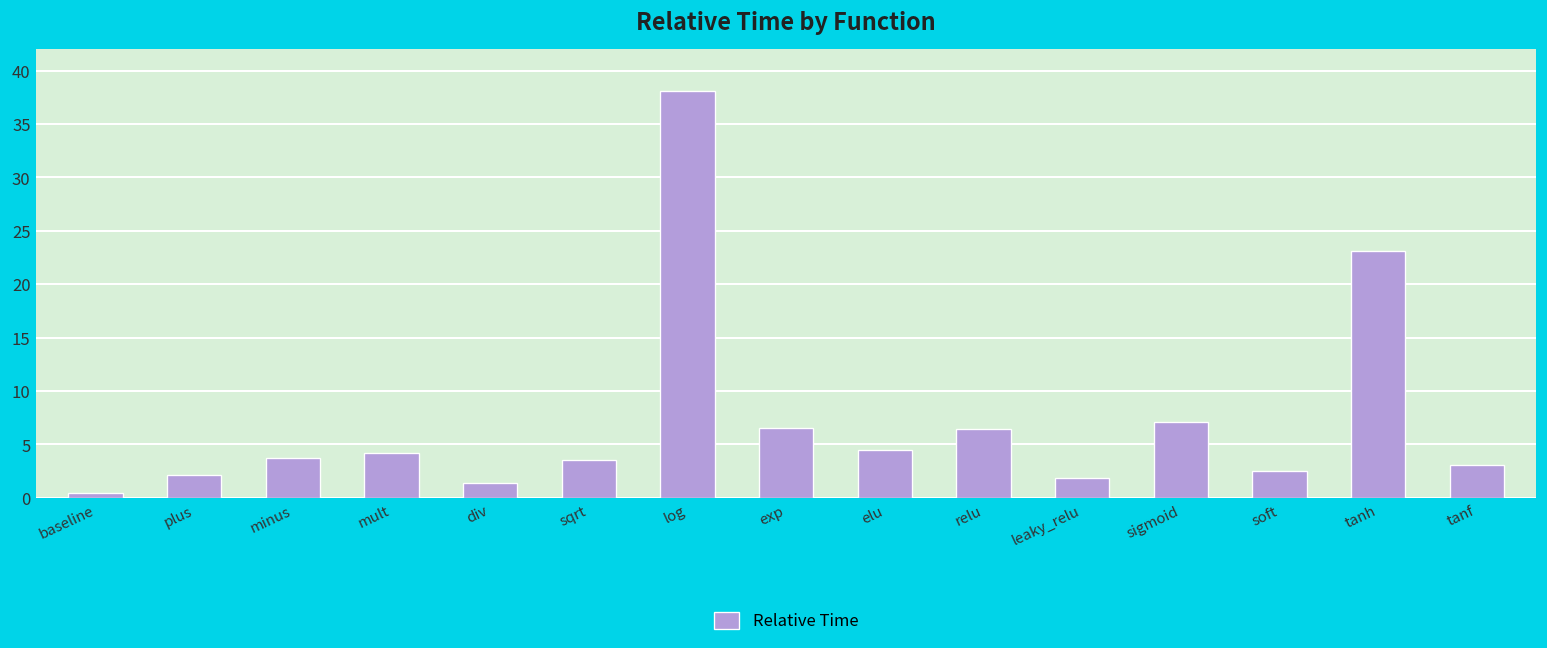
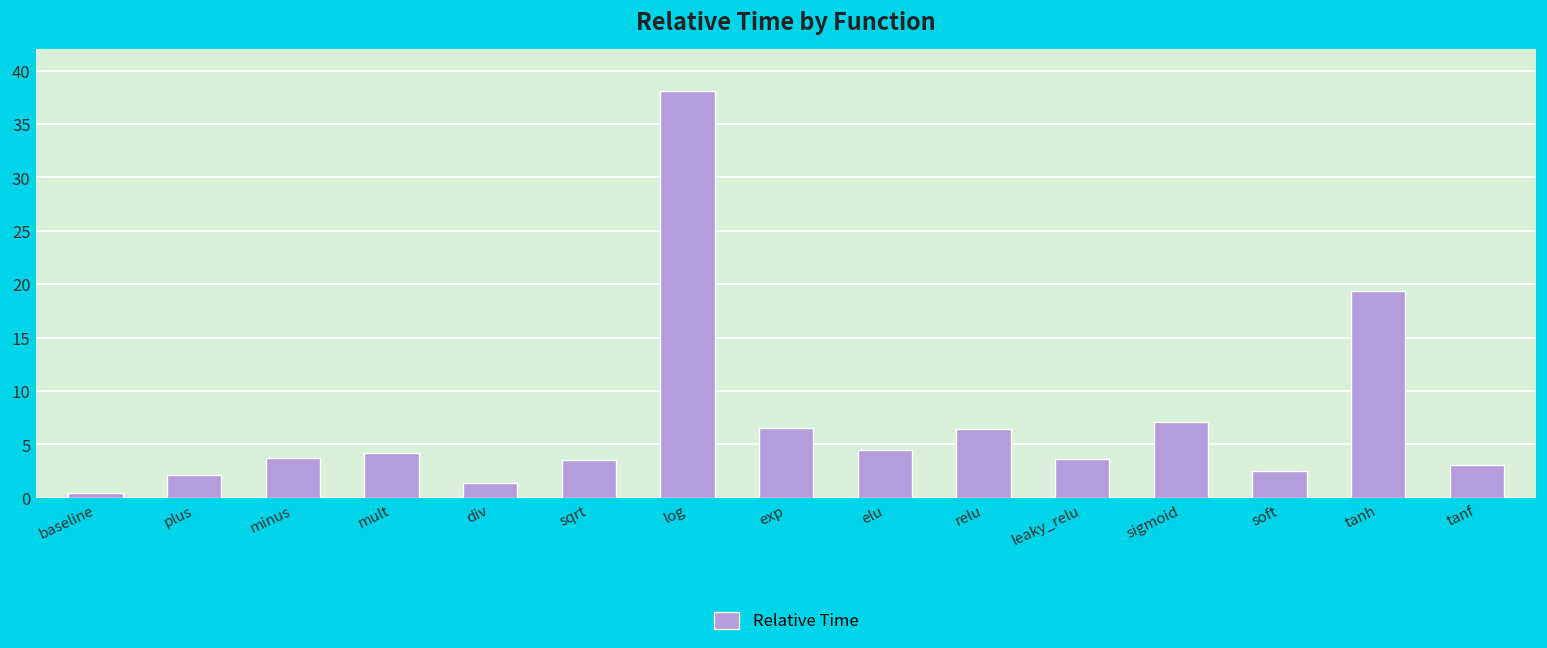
  {
    "baseline": 1,
    "plus": 2,
    "minus": 4,
    "mult": 4,
    "div": 1,
    "sqrt": 4,
    "log": 38,
    "exp": 6,
    "elu": 5,
    "relu": 6,
-   "leaky_relu": 2,
+   "leaky_relu": 4,
    "sigmoid": 7,
    "soft": 3,
-   "tanh": 23,
+   "tanh": 19,
    "tanf": 3
  }
